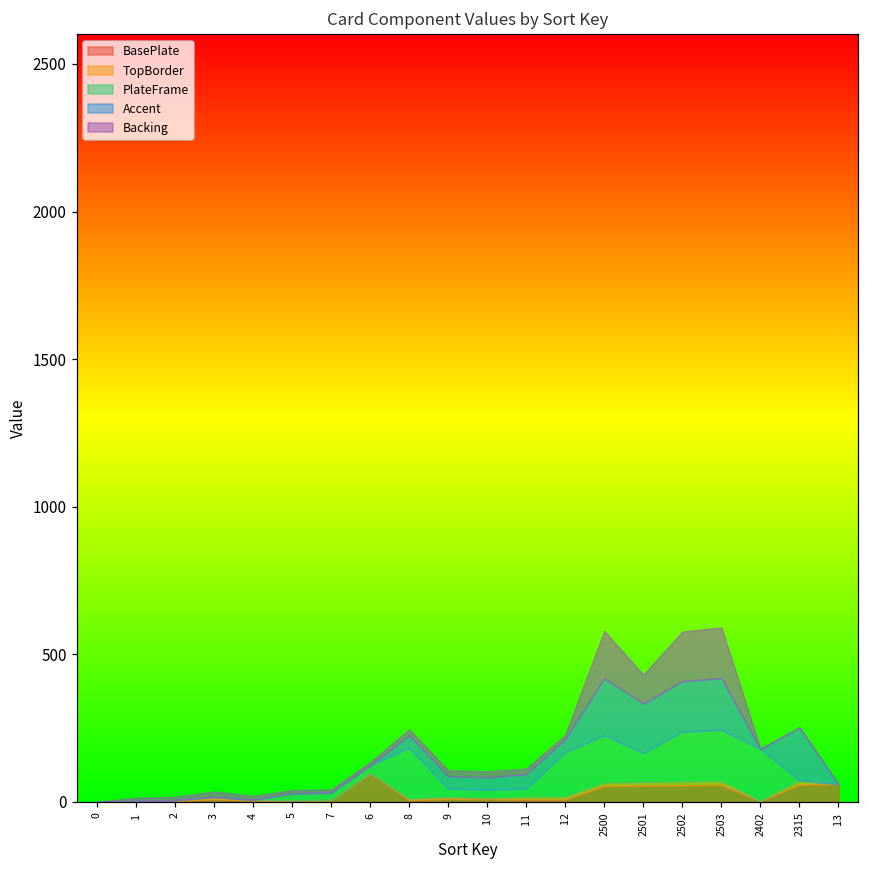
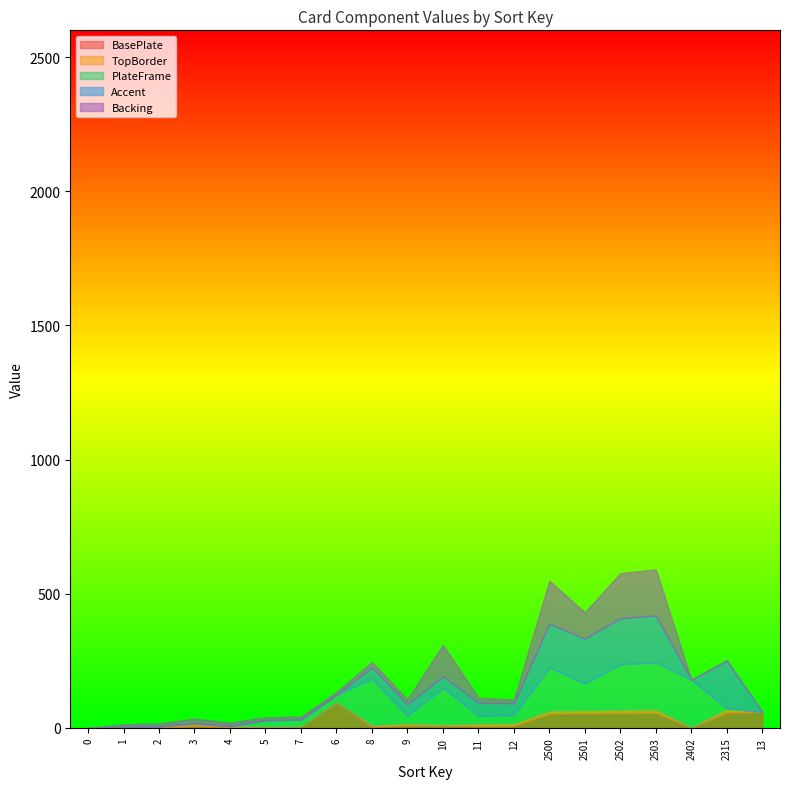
  {
    "BasePlate": {
      "2500": 50,
      "2501": 60,
      "2502": 60,
      "2503": 60,
      "2315": 60
    },
    "TopBorder": {
      "12": 10,
      "2500": 10,
      "2501": 10,
      "2502": 10,
      "2503": 10
    },
    "PlateFrame": {
      "8": 170,
      "9": 30,
-     "10": 30,
+     "10": 140,
      "11": 30,
-     "12": 150,
+     "12": 30,
      "2500": 160,
      "2501": 100,
      "2502": 170,
      "2503": 170
    },
    "Accent": {
      "8": 40,
      "9": 40,
      "10": 40,
      "11": 50,
      "12": 40,
-     "2500": 190,
+     "2500": 160,
      "2501": 170,
      "2502": 170,
      "2503": 180
    },
    "Backing": {
      "1": 10,
      "2": 10,
      "3": 20,
      "4": 10,
      "5": 10,
      "7": 10,
      "6": 10,
      "8": 20,
      "9": 20,
-     "10": 20,
+     "10": 120,
      "11": 20,
      "12": 10,
      "2500": 160,
      "2501": 100,
      "2502": 170,
      "2503": 170
    }
  }
